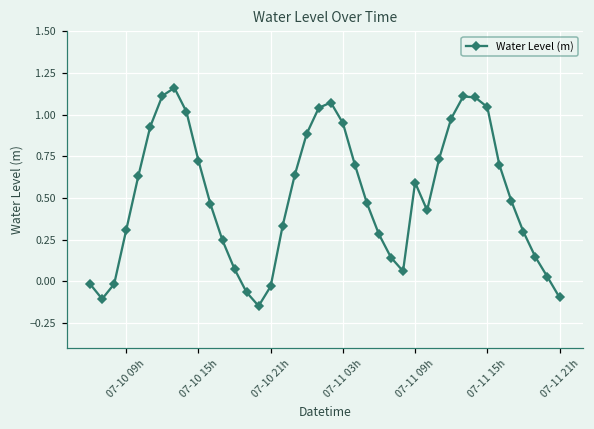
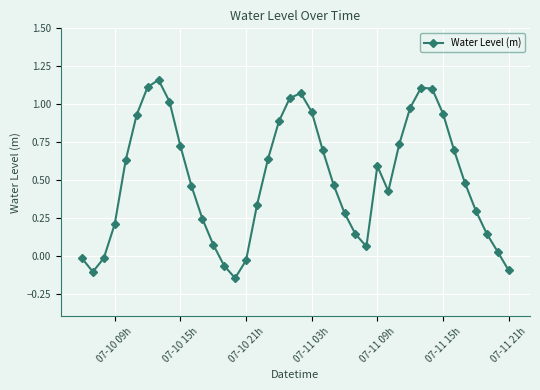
  {
-   "07-10 09h": 0.31,
+   "07-10 09h": 0.21,
    "07-10 15h": 0.72,
    "07-10 21h": -0.03,
    "07-11 03h": 0.95,
    "07-11 09h": 0.59,
-   "07-11 15h": 1.04,
+   "07-11 15h": 0.94,
    "07-11 21h": -0.10
  }
